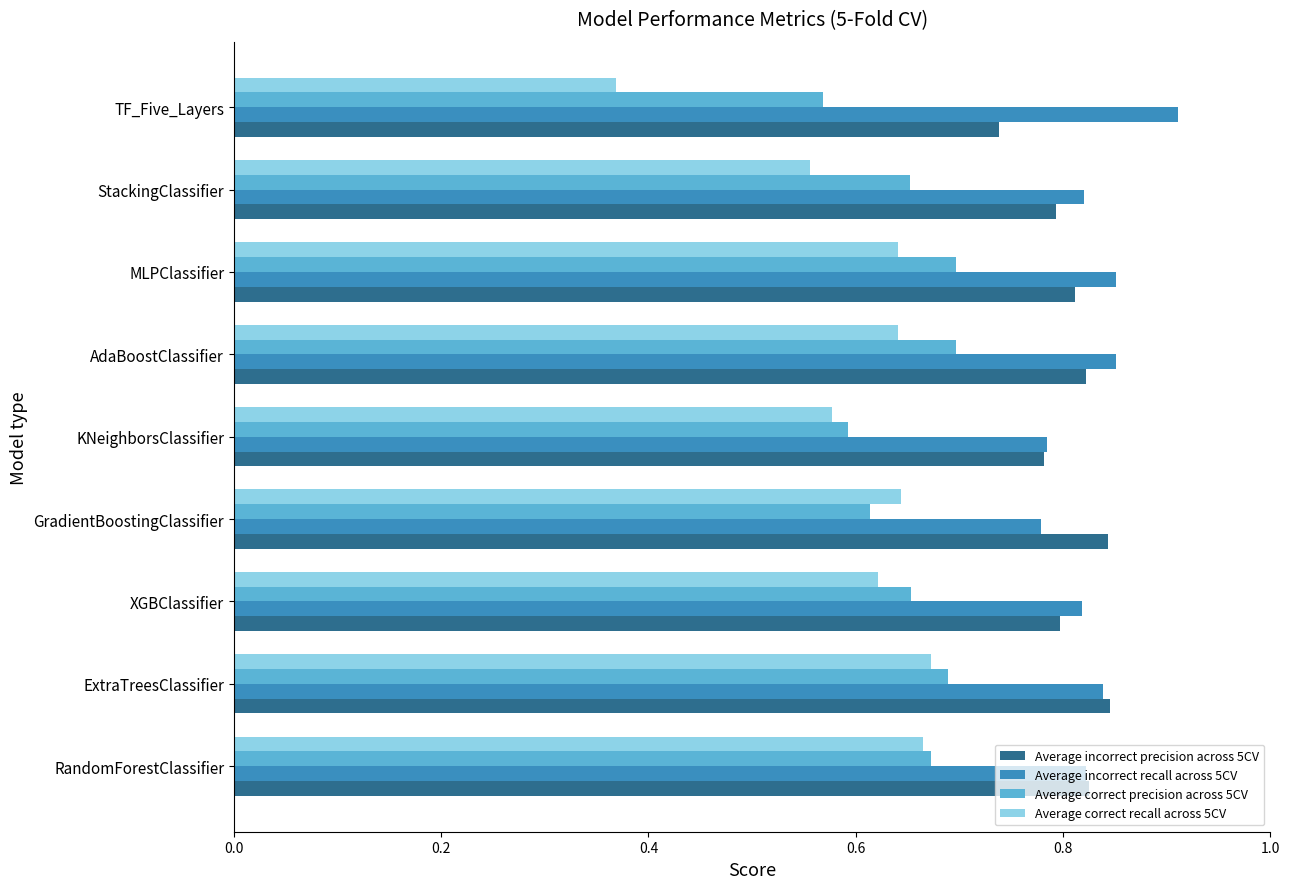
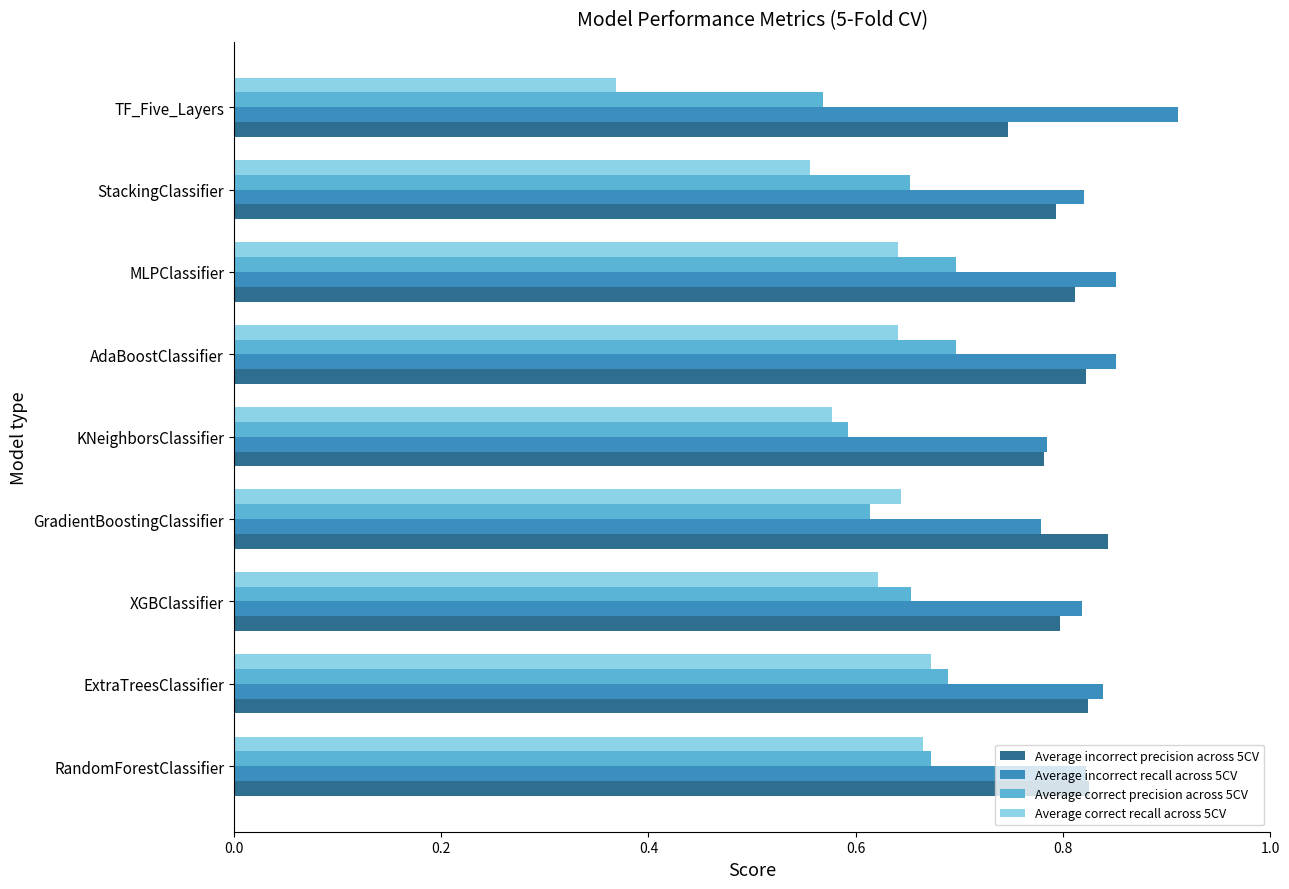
  {
    "Average incorrect precision across 5CV": {
-     "TF_Five_Layers": 0.738,
+     "TF_Five_Layers": 0.747,
      "StackingClassifier": 0.793,
      "MLPClassifier": 0.812,
      "AdaBoostClassifier": 0.822,
      "KNeighborsClassifier": 0.781,
      "GradientBoostingClassifier": 0.844,
      "XGBClassifier": 0.797,
-     "ExtraTreesClassifier": 0.845
+     "ExtraTreesClassifier": 0.824
    },
    "Average correct recall across 5CV": {
      "TF_Five_Layers": 0.368,
      "StackingClassifier": 0.556,
      "MLPClassifier": 0.641,
      "AdaBoostClassifier": 0.641,
      "KNeighborsClassifier": 0.578,
      "GradientBoostingClassifier": 0.644,
      "XGBClassifier": 0.622,
      "ExtraTreesClassifier": 0.673,
      "RandomForestClassifier": 0.665
    }
  }
